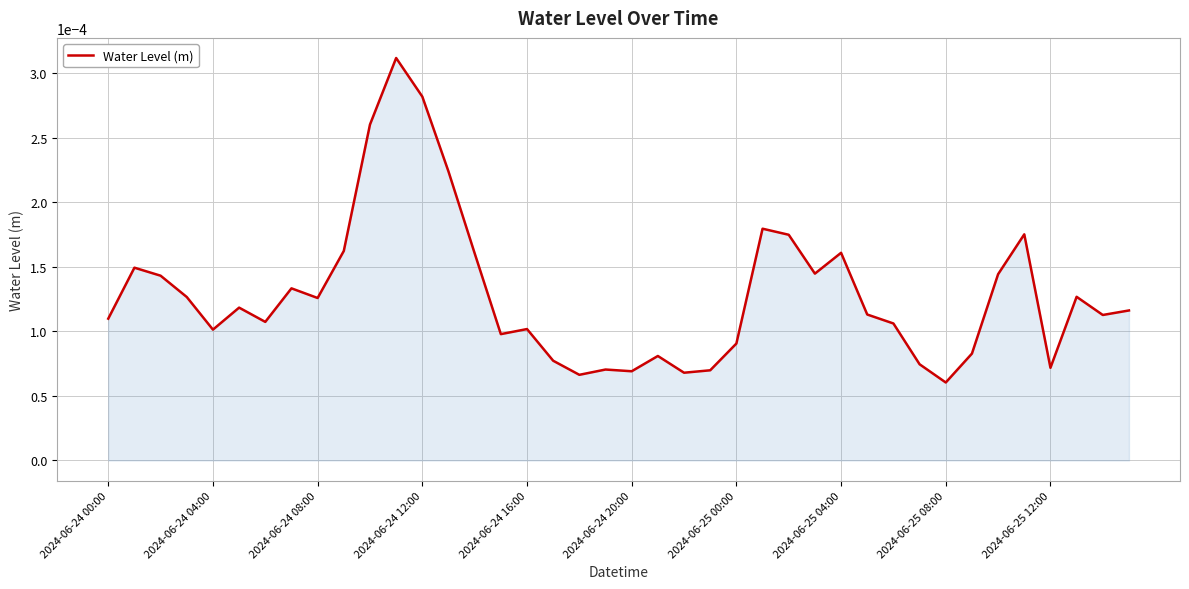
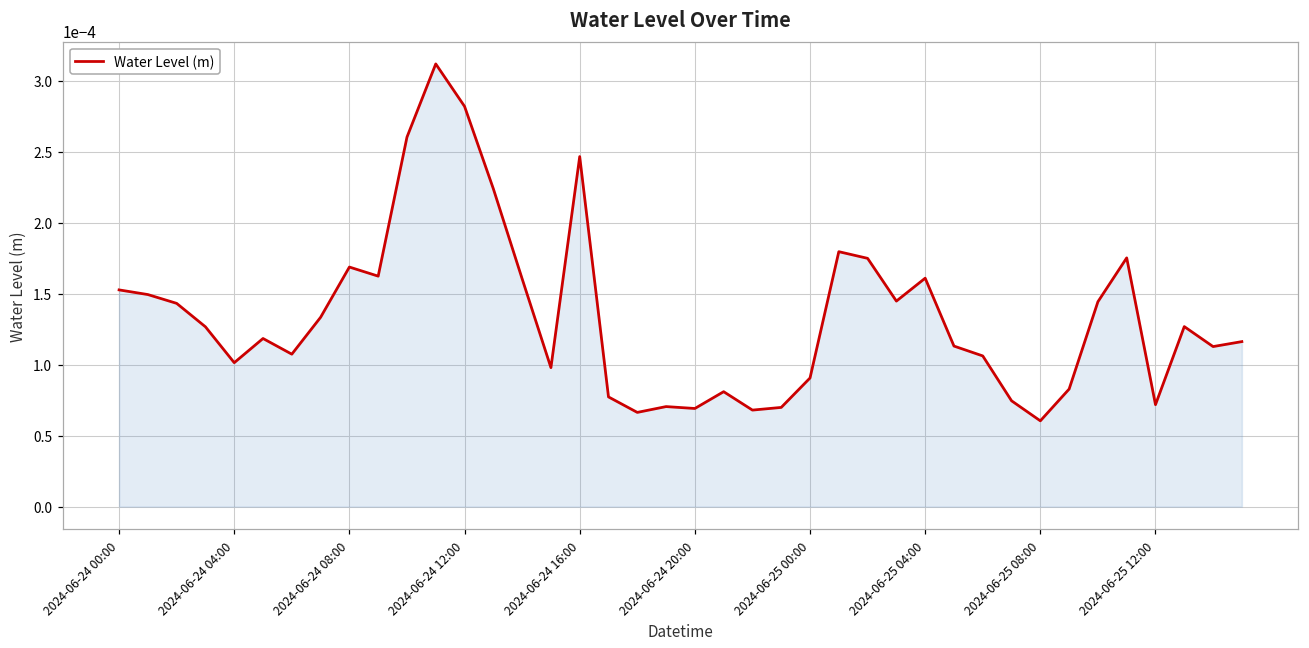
  {
-   "2024-06-24 00:00": 0.000110,
+   "2024-06-24 00:00": 0.000153,
    "2024-06-24 04:00": 0.000101,
-   "2024-06-24 08:00": 0.000126,
+   "2024-06-24 08:00": 0.000169,
    "2024-06-24 12:00": 0.000282,
-   "2024-06-24 16:00": 0.000102,
+   "2024-06-24 16:00": 0.000247,
    "2024-06-24 20:00": 0.000069,
    "2024-06-25 00:00": 0.000091,
    "2024-06-25 04:00": 0.000161,
    "2024-06-25 08:00": 0.000060,
    "2024-06-25 12:00": 0.000072
  }
